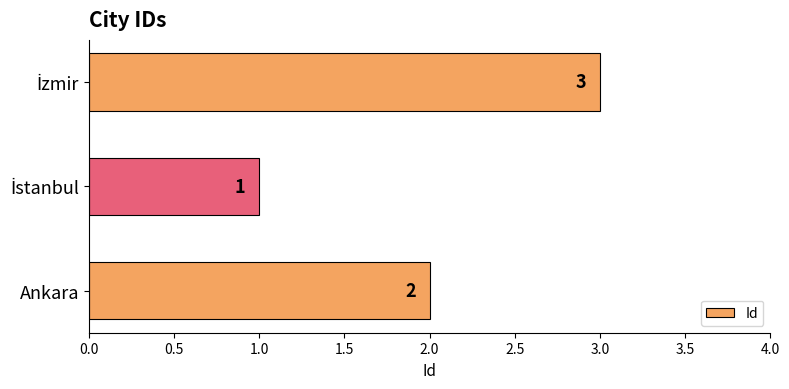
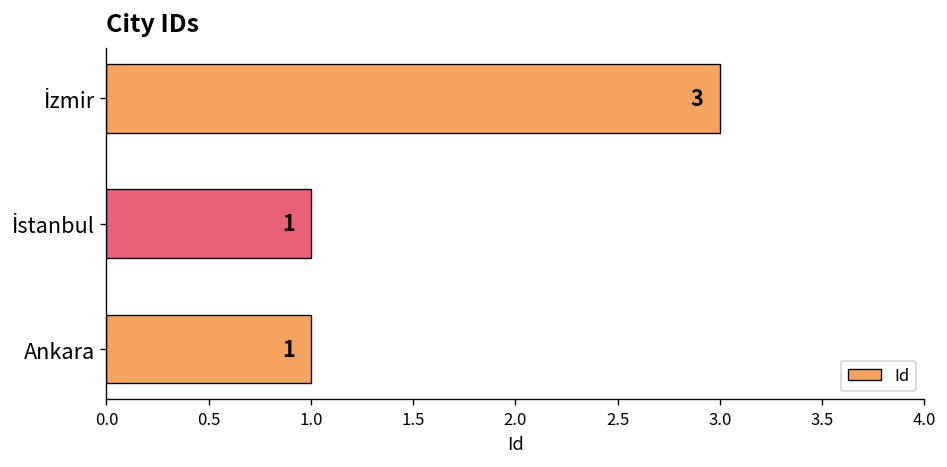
  {
    "İzmir": 3,
    "İstanbul": 1,
-   "Ankara": 2
+   "Ankara": 1
  }
